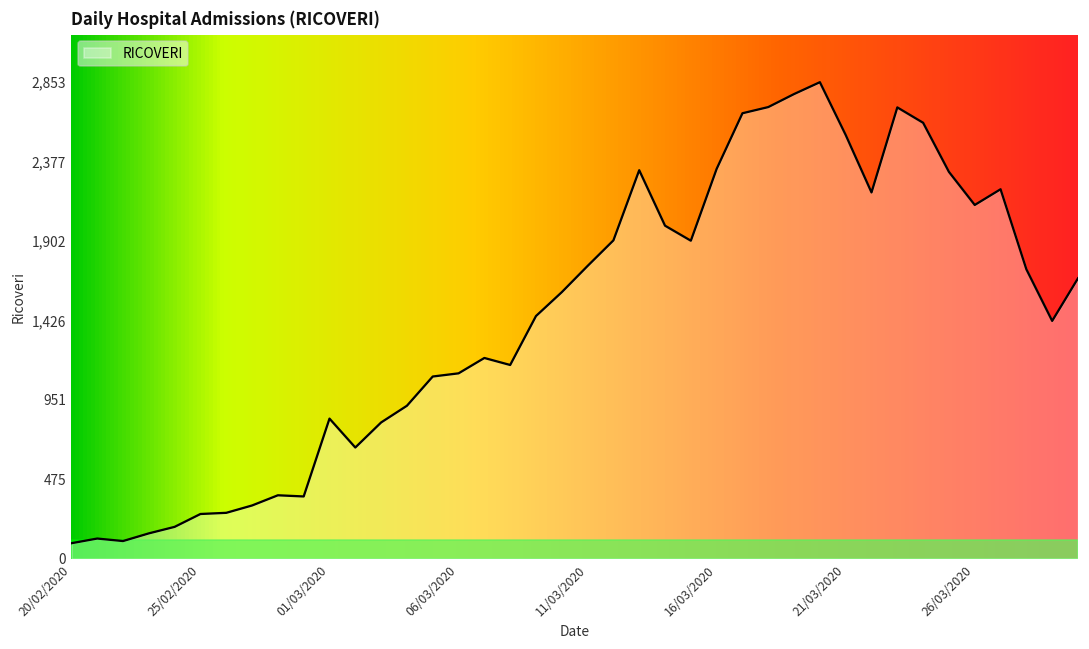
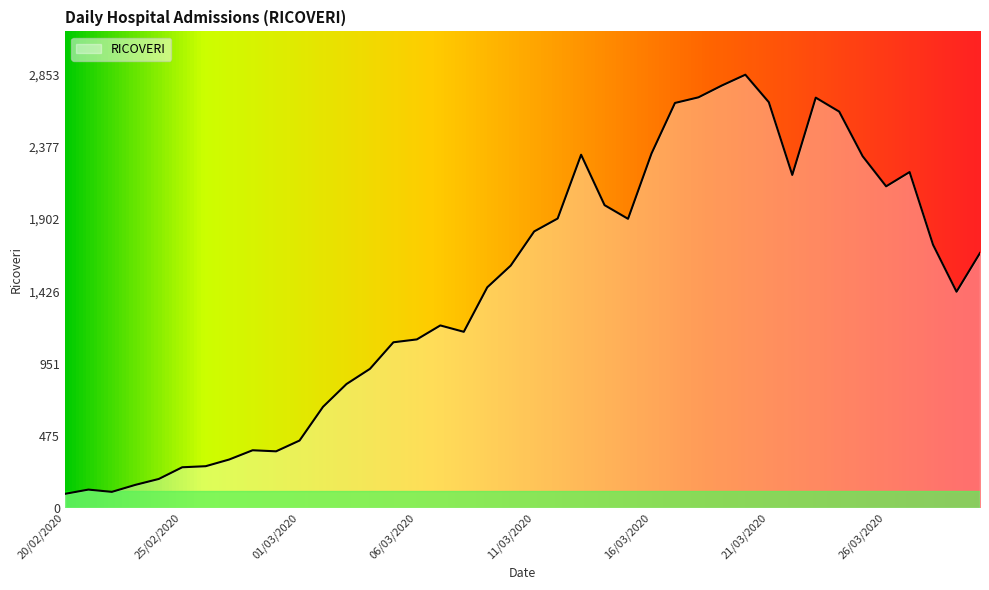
  {
    "25/02/2020": "270",
-   "01/03/2020": "840",
+   "01/03/2020": "440",
    "06/03/2020": "1,110",
-   "11/03/2020": "1,750",
+   "11/03/2020": "1,820",
    "16/03/2020": "2,330",
-   "21/03/2020": "2,540",
+   "21/03/2020": "2,670",
    "26/03/2020": "2,120"
  }
